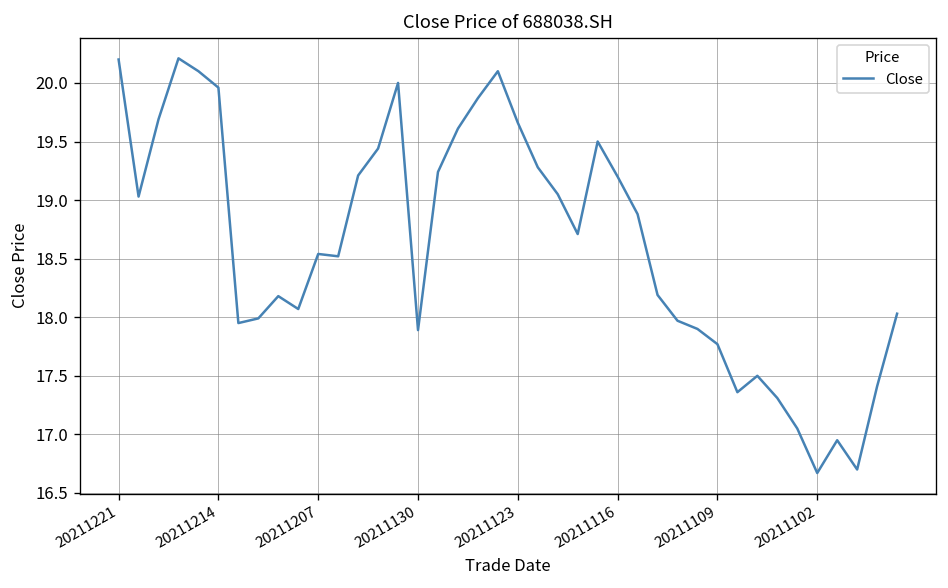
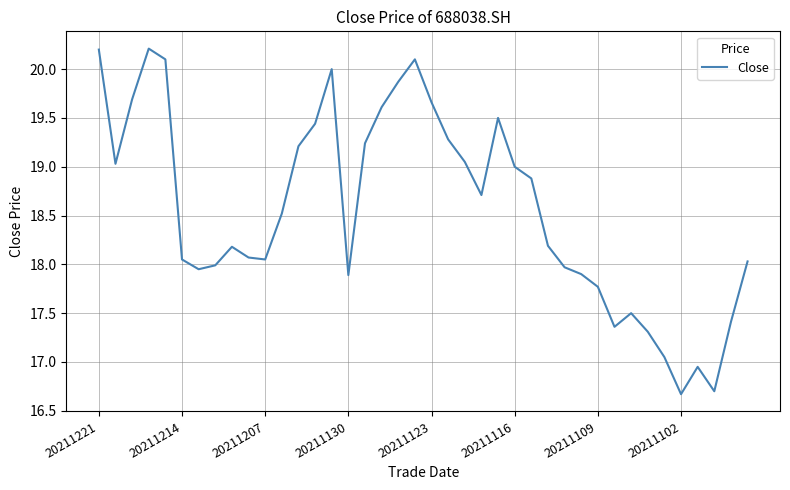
  {
    "20211221": 20.2,
-   "20211214": 20.0,
-   "20211207": 18.5,
+   "20211214": 18.1,
+   "20211207": 18.1,
    "20211130": 17.9,
    "20211123": 19.7,
-   "20211116": 19.2,
+   "20211116": 19.0,
    "20211109": 17.8,
    "20211102": 16.7
  }
